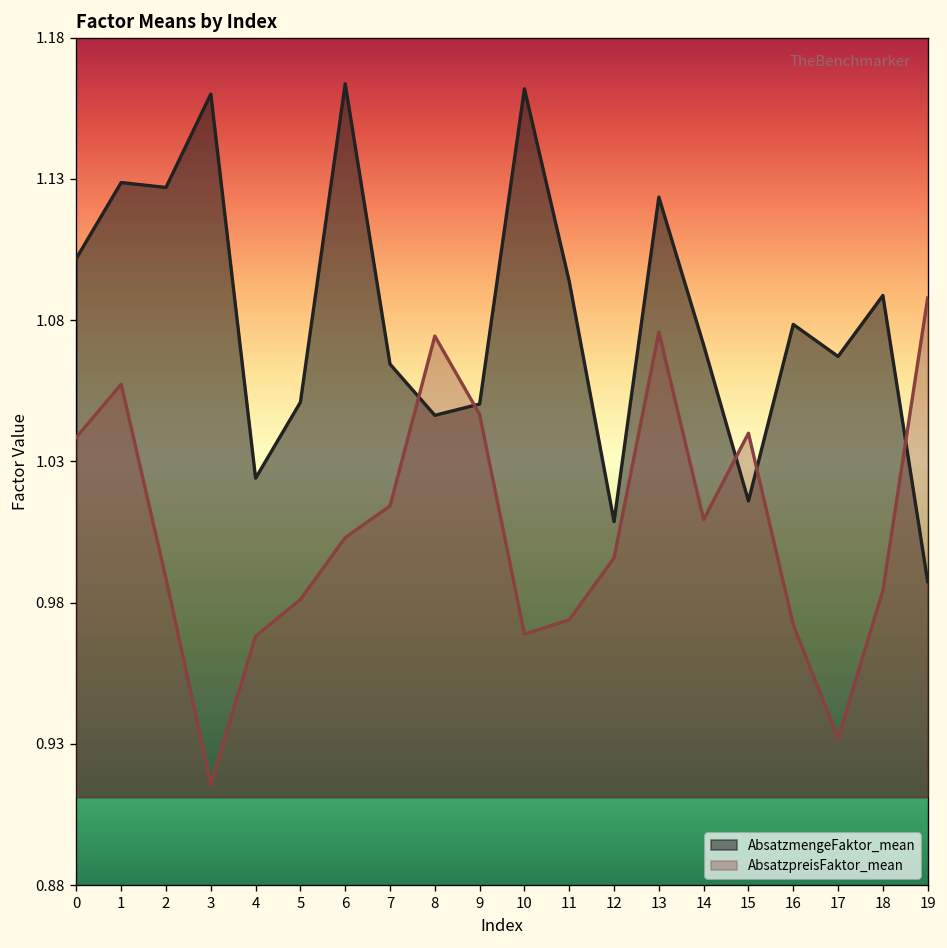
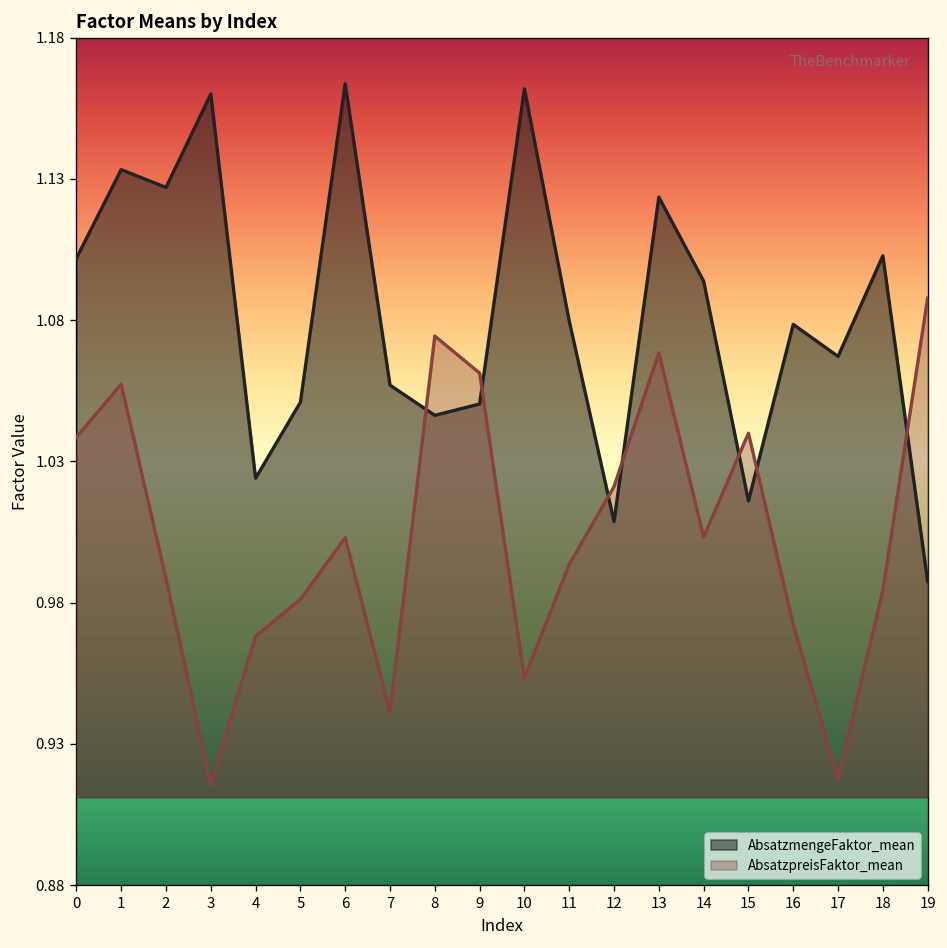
  {
    "AbsatzmengeFaktor_mean": {
      "0": 1.102,
-     "1": 1.129,
+     "1": 1.133,
      "2": 1.127,
      "3": 1.160,
      "4": 1.024,
      "5": 1.051,
      "6": 1.164,
-     "7": 1.064,
+     "7": 1.057,
      "8": 1.046,
      "9": 1.050,
      "10": 1.162,
-     "11": 1.094,
+     "11": 1.080,
      "12": 1.009,
      "13": 1.124,
-     "14": 1.071,
+     "14": 1.094,
      "15": 1.016,
      "16": 1.078,
      "17": 1.067,
-     "18": 1.089,
+     "18": 1.103,
      "19": 0.987
    },
    "AbsatzpreisFaktor_mean": {
      "0": 1.039,
      "1": 1.057,
      "2": 0.989,
      "3": 0.916,
      "4": 0.968,
      "5": 0.981,
      "6": 1.003,
-     "7": 1.014,
+     "7": 0.941,
      "8": 1.074,
-     "9": 1.047,
-     "10": 0.969,
-     "11": 0.974,
-     "12": 0.996,
-     "13": 1.076,
-     "14": 1.009,
+     "9": 1.061,
+     "10": 0.953,
+     "11": 0.994,
+     "12": 1.021,
+     "13": 1.068,
+     "14": 1.003,
      "15": 1.040,
      "16": 0.972,
-     "17": 0.932,
+     "17": 0.918,
      "18": 0.984,
      "19": 1.088
    }
  }
